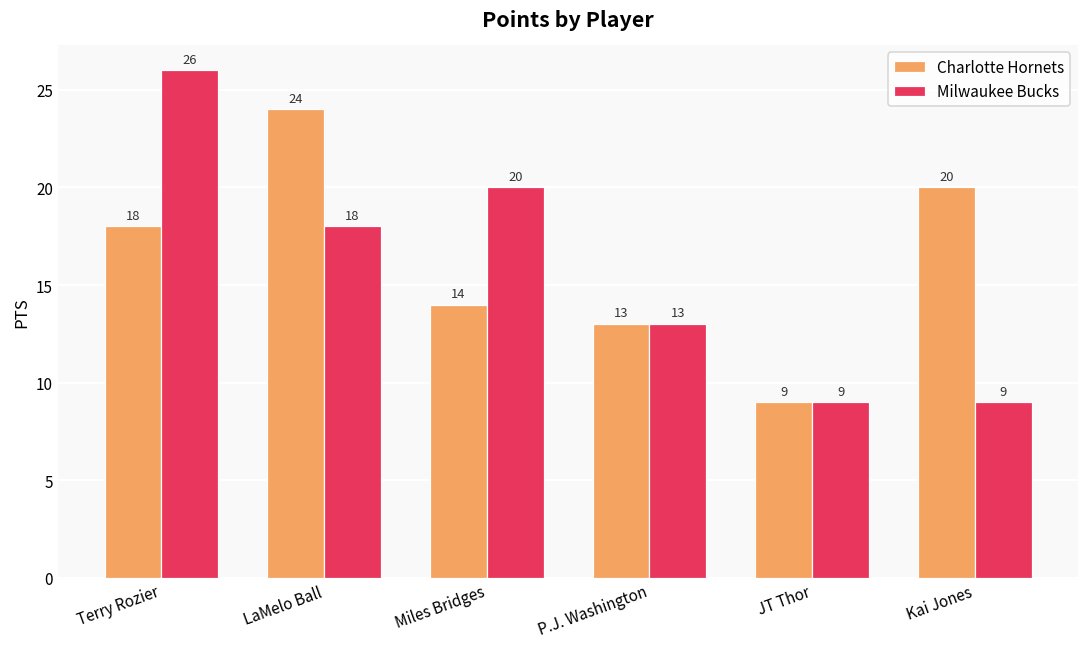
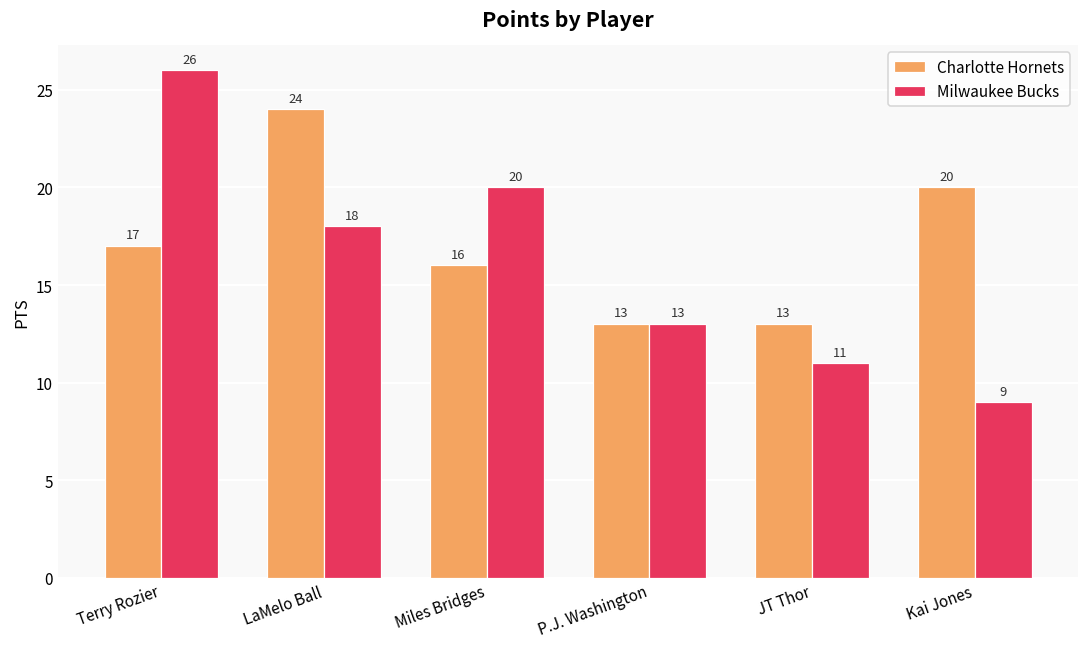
  {
    "Charlotte Hornets": {
-     "Terry Rozier": 18,
+     "Terry Rozier": 17,
      "LaMelo Ball": 24,
-     "Miles Bridges": 14,
+     "Miles Bridges": 16,
      "P.J. Washington": 13,
-     "JT Thor": 9,
+     "JT Thor": 13,
      "Kai Jones": 20
    },
    "Milwaukee Bucks": {
      "Terry Rozier": 26,
      "LaMelo Ball": 18,
      "Miles Bridges": 20,
      "P.J. Washington": 13,
-     "JT Thor": 9,
+     "JT Thor": 11,
      "Kai Jones": 9
    }
  }
